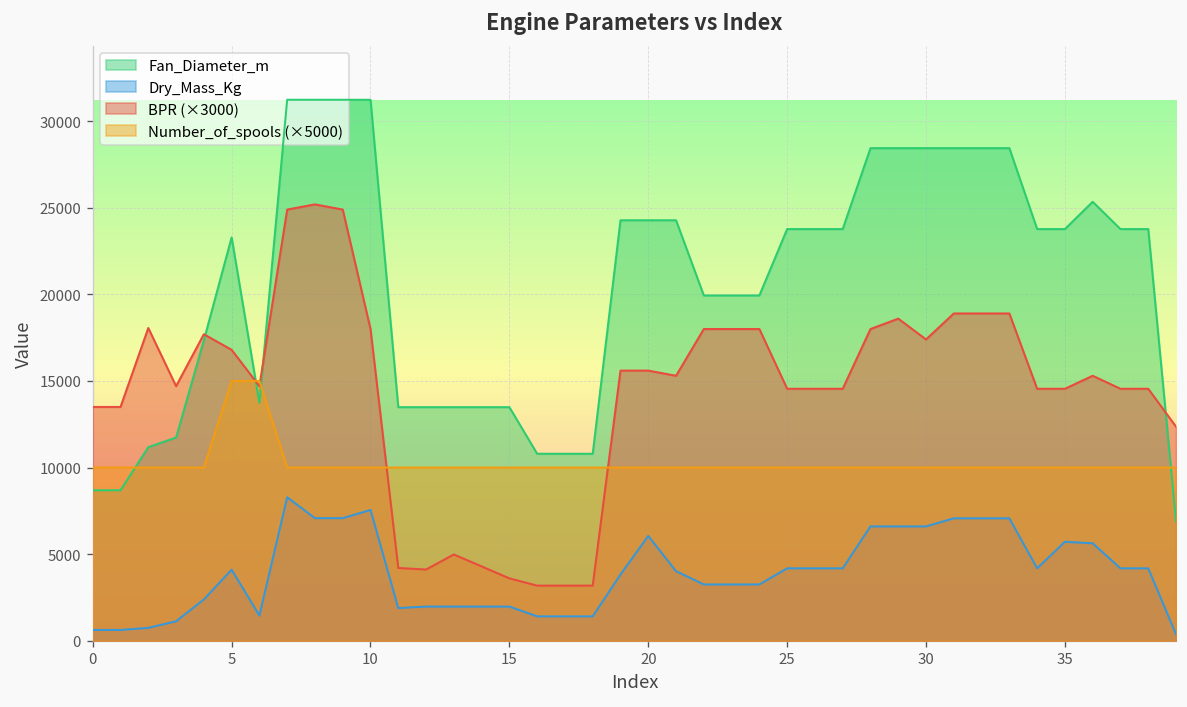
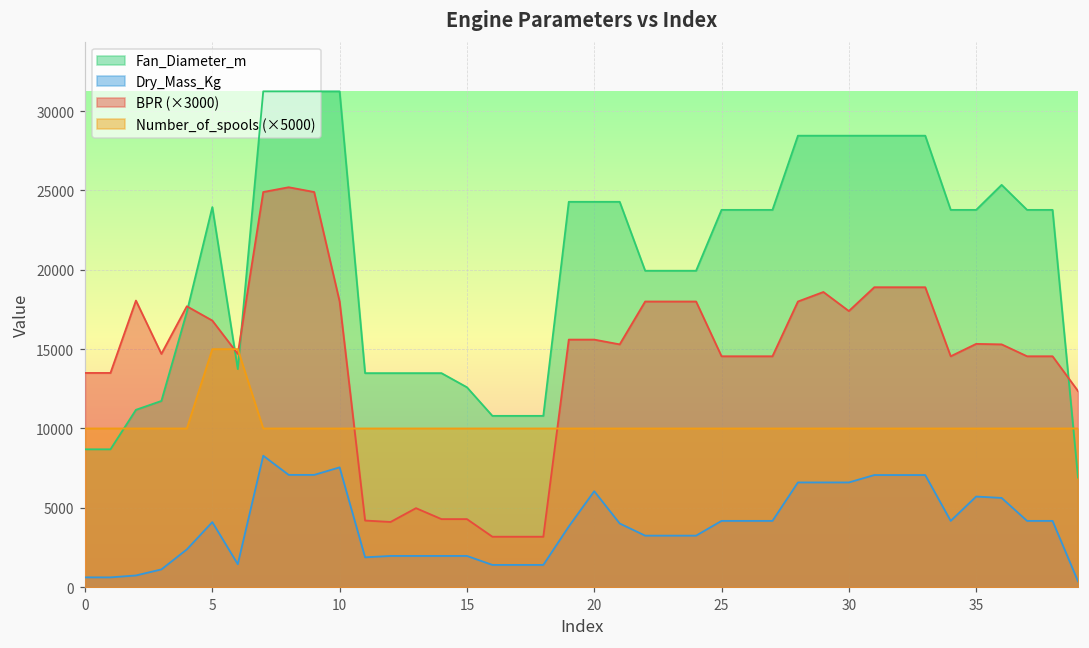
  {
    "Fan_Diameter_m": {
      "0": 8700,
-     "5": 23300,
+     "5": 23900,
      "10": 31200,
-     "15": 13500,
+     "15": 12600,
      "20": 24300,
      "25": 23800,
      "30": 28400,
      "35": 23800
    },
    "Dry_Mass_Kg": {
      "0": 600,
      "5": 4100,
      "10": 7600,
      "15": 2000,
      "20": 6000,
      "25": 4200,
      "30": 6600,
      "35": 5700
    },
    "BPR (×3000)": {
      "0": 13500,
      "5": 16800,
      "10": 18000,
-     "15": 3600,
+     "15": 4300,
      "20": 15600,
      "25": 14500,
      "30": 17400,
-     "35": 14500
+     "35": 15300
    },
    "Number_of_spools (×5000)": {
      "0": 10000,
      "5": 15000,
      "10": 10000,
      "15": 10000,
      "20": 10000,
      "25": 10000,
      "30": 10000,
      "35": 10000
    }
  }
